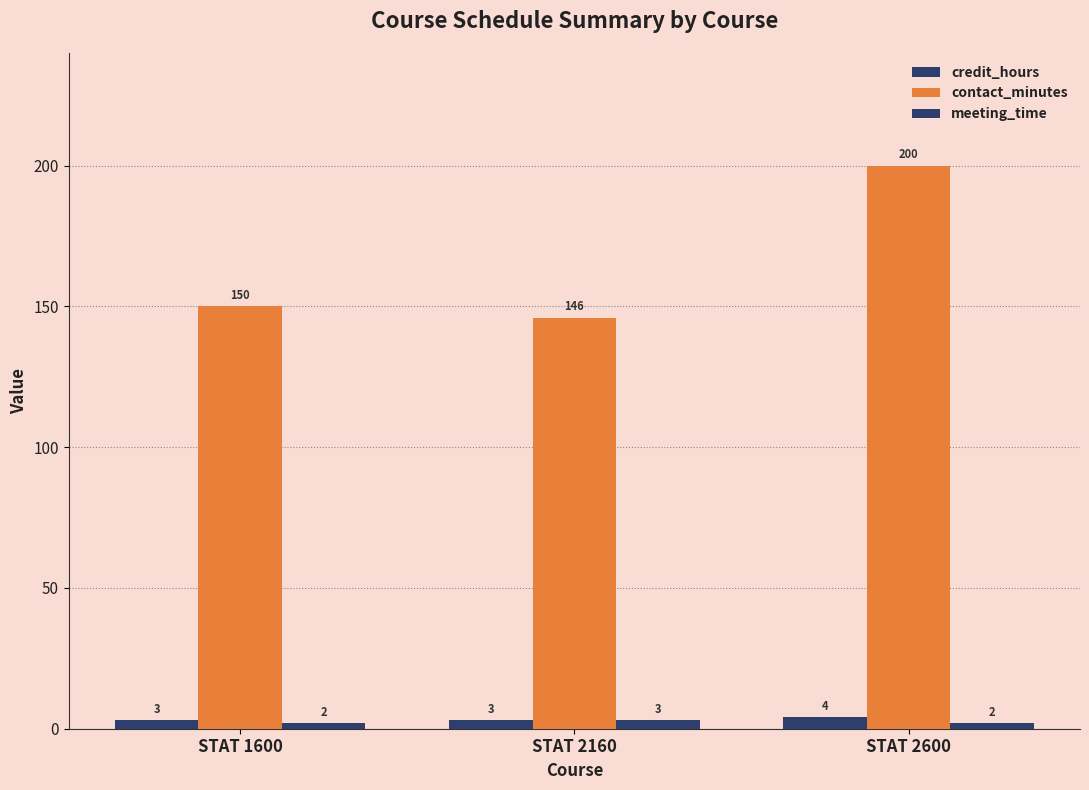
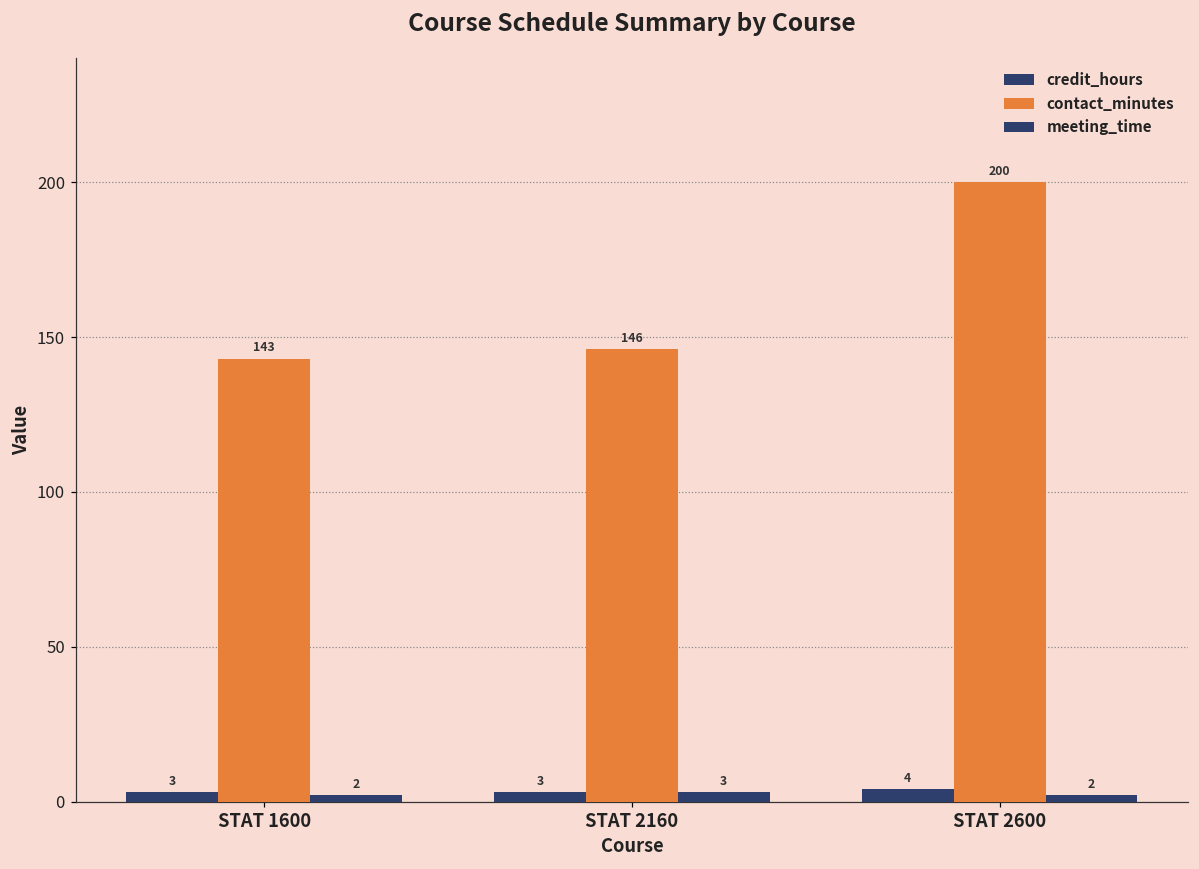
  {
    "contact_minutes": {
-     "STAT 1600": 150,
+     "STAT 1600": 143,
      "STAT 2160": 146,
      "STAT 2600": 200
    }
  }
